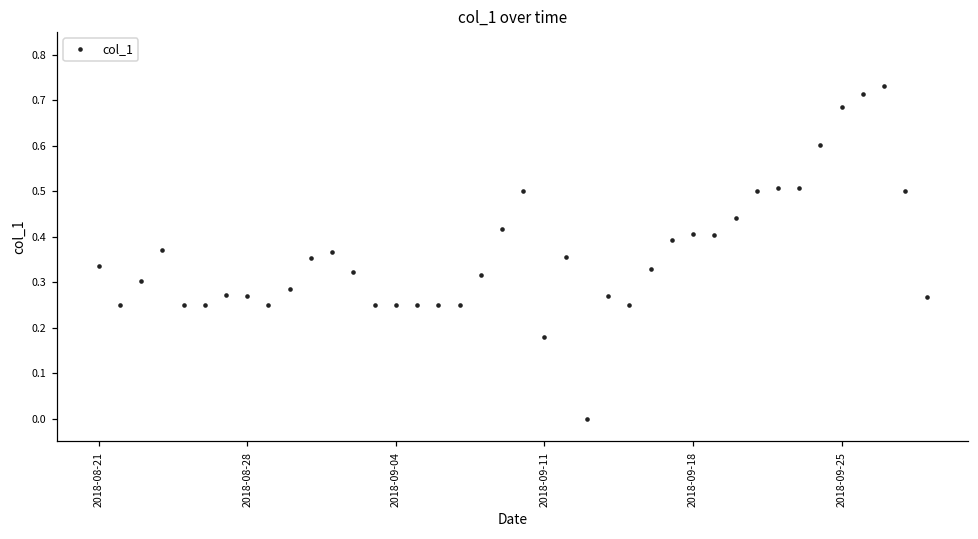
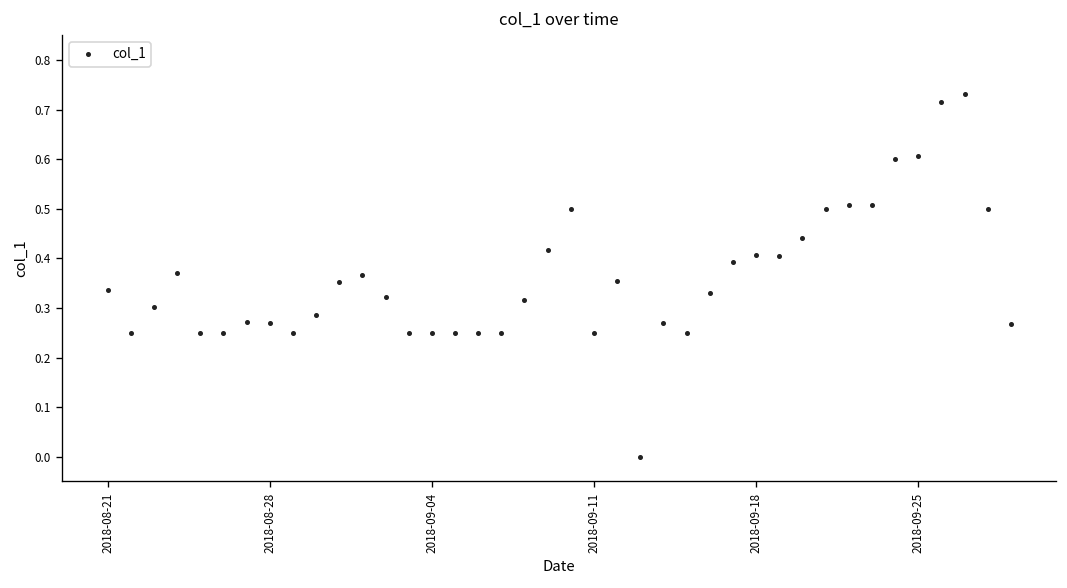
  {
    "2018-08-21": 0.34,
    "2018-08-28": 0.27,
    "2018-09-04": 0.25,
-   "2018-09-11": 0.18,
+   "2018-09-11": 0.25,
    "2018-09-18": 0.41,
-   "2018-09-25": 0.68
+   "2018-09-25": 0.61
  }
